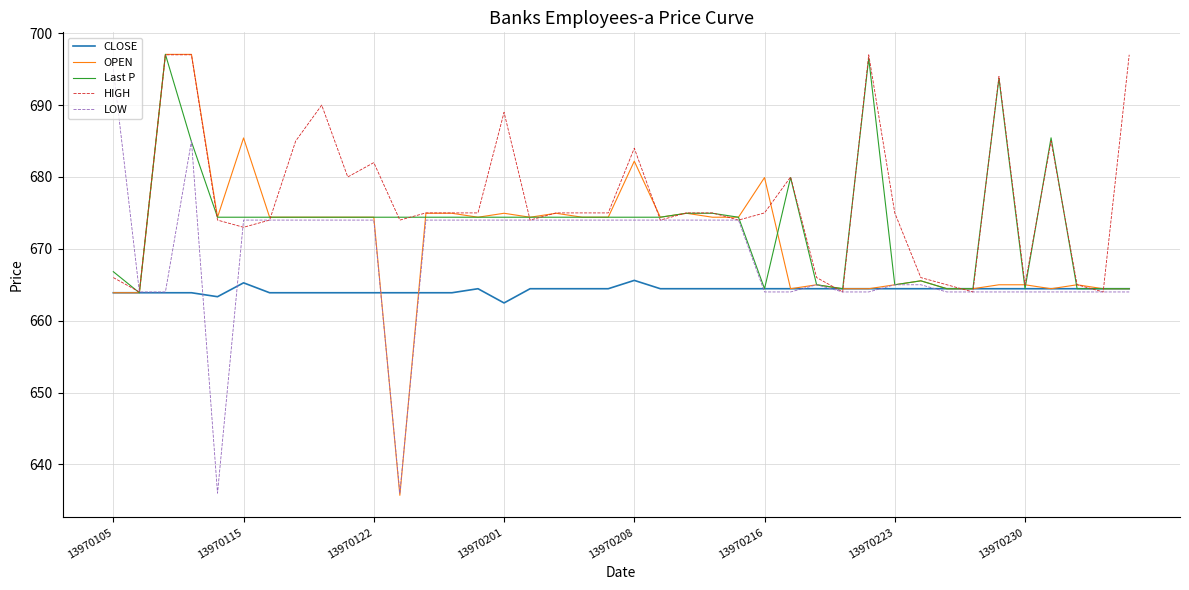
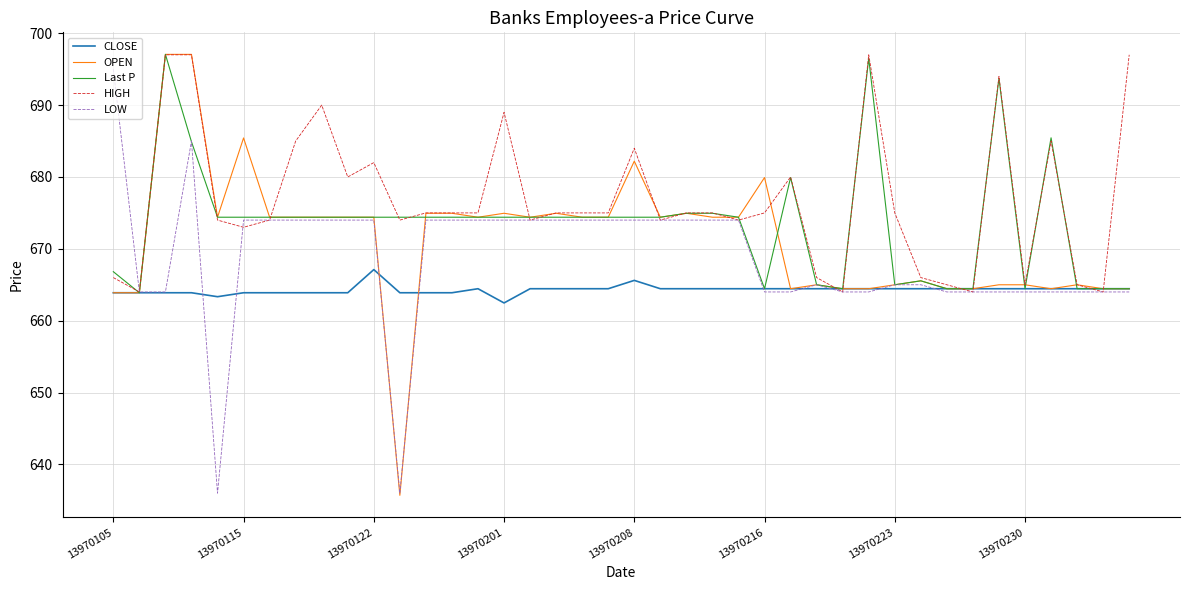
  {
    "CLOSE": {
-     "13970115": 665,
-     "13970122": 664,
+     "13970115": 664,
+     "13970122": 667,
      "13970201": 662,
      "13970208": 666,
      "13970223": 664
    },
    "OPEN": {
      "13970115": 685,
      "13970201": 675,
      "13970208": 682,
      "13970216": 680
    },
    "Last P": {
      "13970105": 667,
      "13970115": 674,
      "13970201": 674,
      "13970208": 674
    },
    "HIGH": {
      "13970105": 666,
      "13970115": 673,
      "13970122": 682,
      "13970201": 689,
      "13970208": 684,
      "13970216": 675,
      "13970223": 675
    },
    "LOW": {
      "13970115": 674,
      "13970122": 674,
      "13970201": 674,
      "13970208": 674,
      "13970216": 664,
      "13970230": 664
    }
  }
